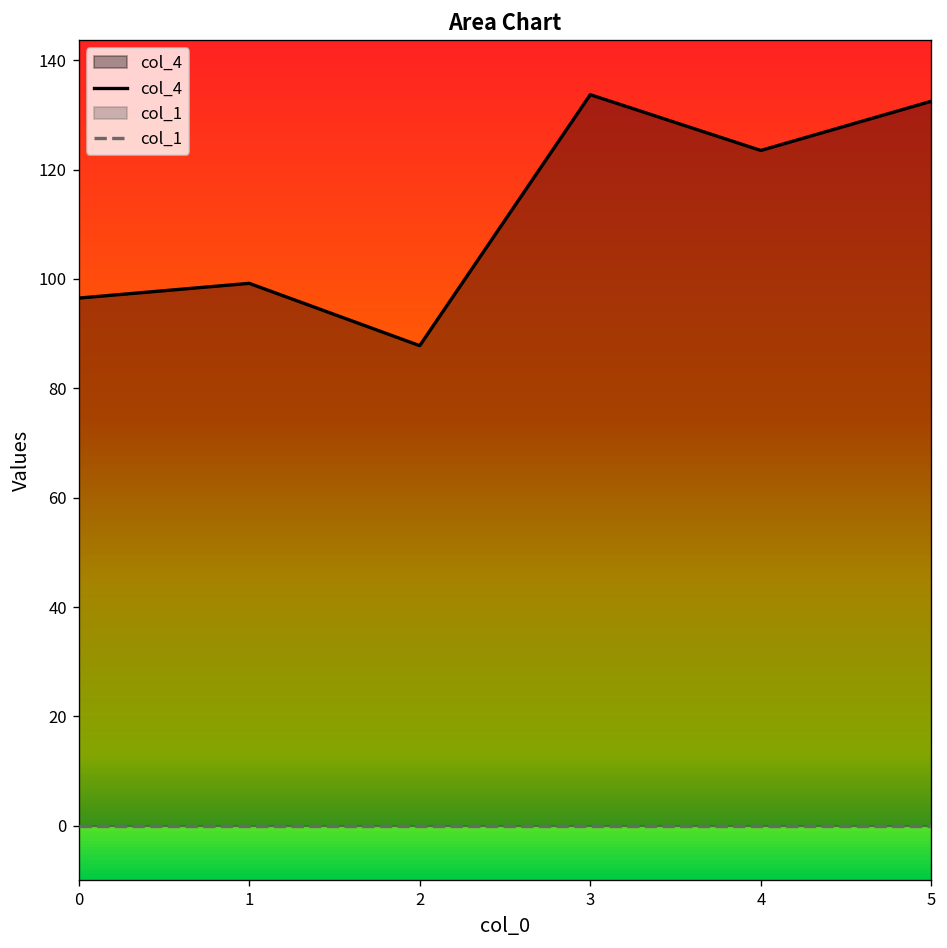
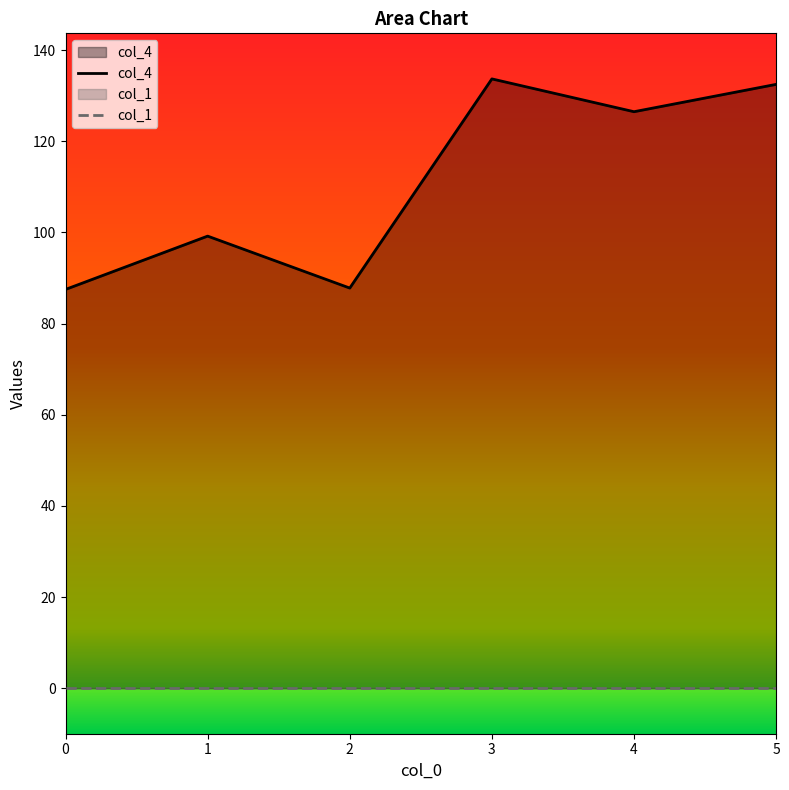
  {
    "col_4": {
-     "0": 97,
+     "0": 88,
      "1": 99,
      "2": 88,
      "3": 134,
-     "4": 124,
+     "4": 127,
      "5": 133
    },
    "col_1": {
      "0": 0,
      "1": 0,
      "2": 0,
      "3": 0,
      "4": 0,
      "5": 0
    }
  }
